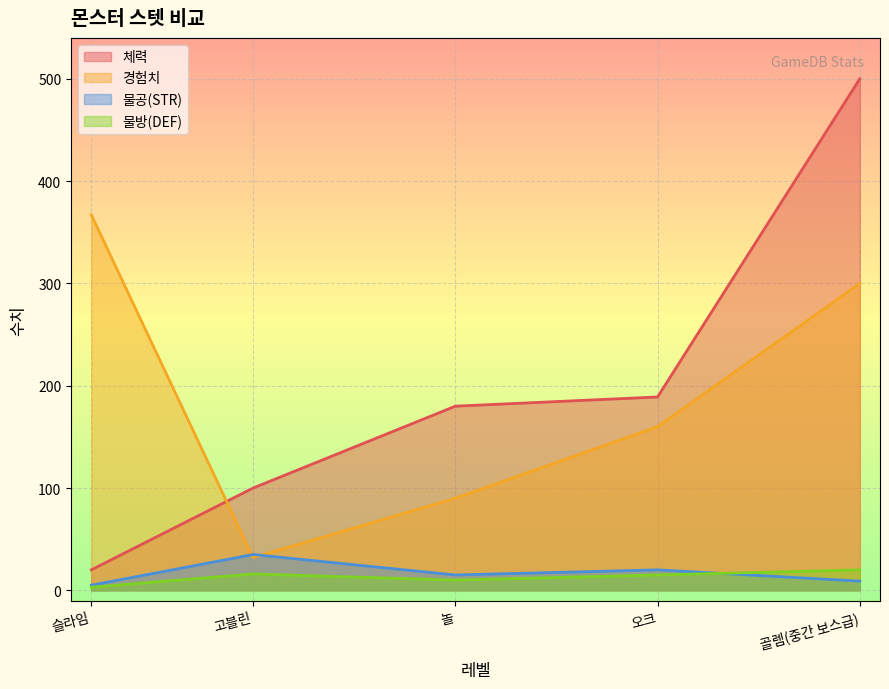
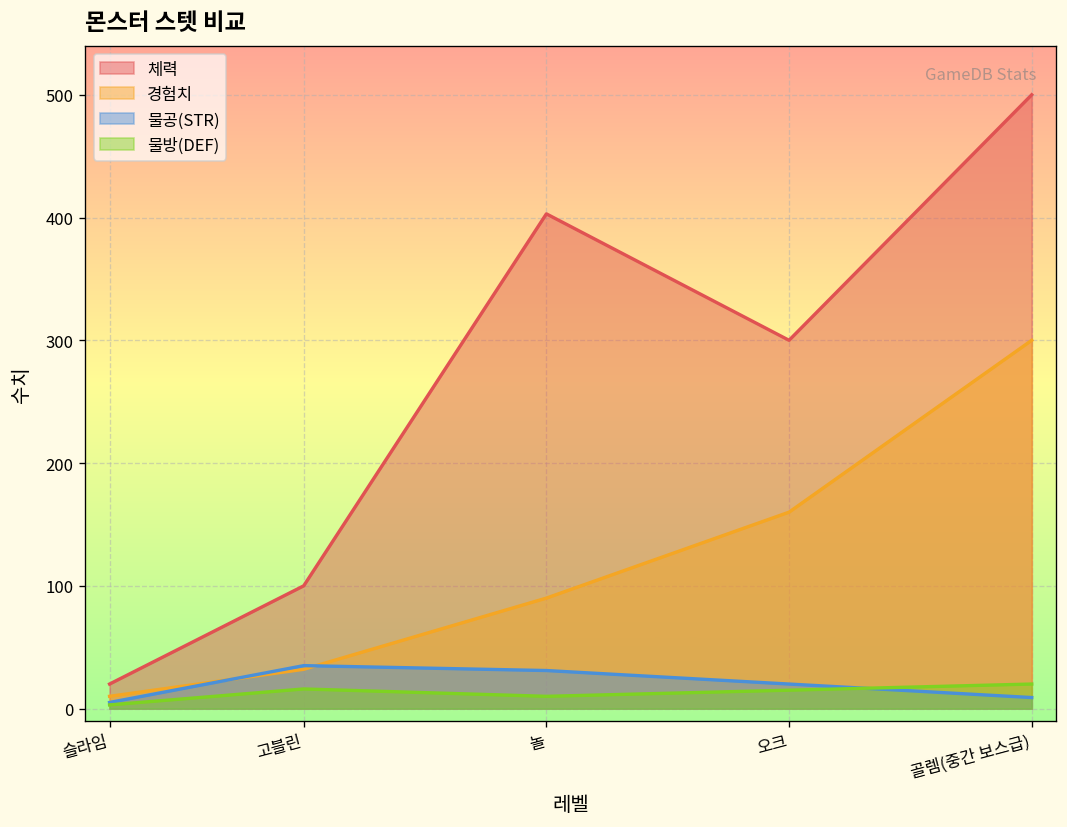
  {
    "체력": {
      "슬라임": 20,
      "고블린": 100,
-     "놀": 180,
-     "오크": 189,
+     "놀": 403,
+     "오크": 300,
      "골렘(중간 보스급)": 500
    },
    "경험치": {
-     "슬라임": 367,
+     "슬라임": 10,
      "고블린": 32,
      "놀": 90,
      "오크": 160,
      "골렘(중간 보스급)": 300
    },
    "물공(STR)": {
      "고블린": 35,
-     "놀": 15,
+     "놀": 31,
      "오크": 20,
      "골렘(중간 보스급)": 9
    },
    "물방(DEF)": {
      "고블린": 16,
      "놀": 10,
      "오크": 15,
      "골렘(중간 보스급)": 20
    }
  }
